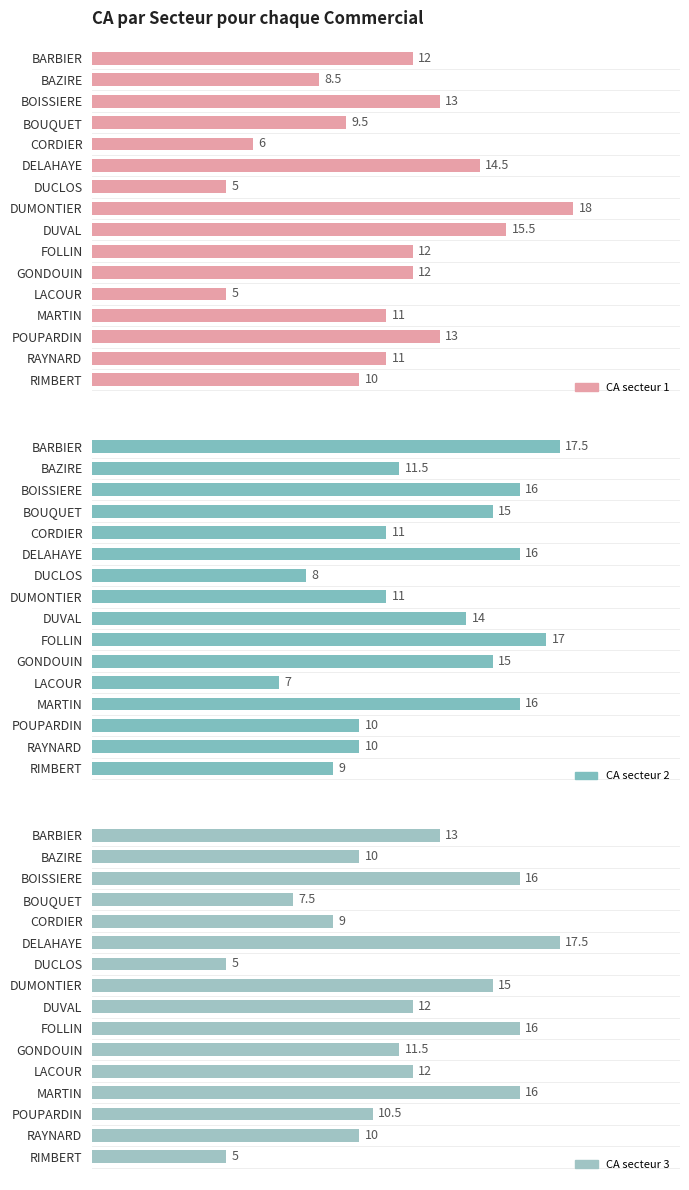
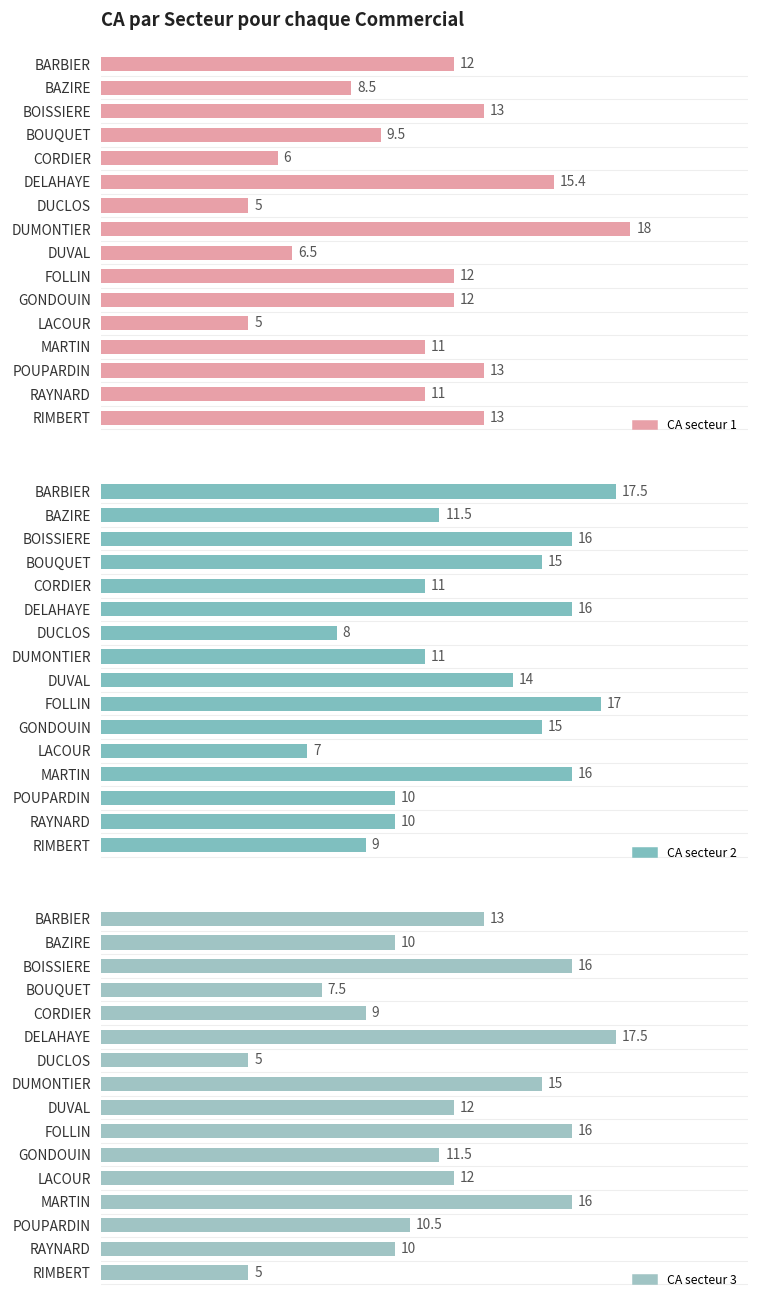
  {
    "CA par Secteur pour chaque Commercial": {
      "BARBIER": 12,
      "BAZIRE": 8.5,
      "BOISSIERE": 13,
      "BOUQUET": 9.5,
      "CORDIER": 6,
-     "DELAHAYE": 14.5,
+     "DELAHAYE": 15.4,
      "DUCLOS": 5,
      "DUMONTIER": 18,
-     "DUVAL": 15.5,
+     "DUVAL": 6.5,
      "FOLLIN": 12,
      "GONDOUIN": 12,
      "LACOUR": 5,
      "MARTIN": 11,
      "POUPARDIN": 13,
      "RAYNARD": 11,
-     "RIMBERT": 10
+     "RIMBERT": 13
    }
  }
